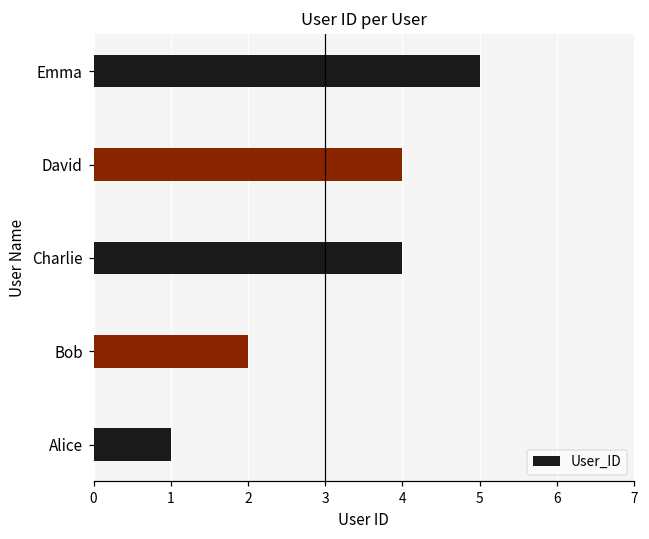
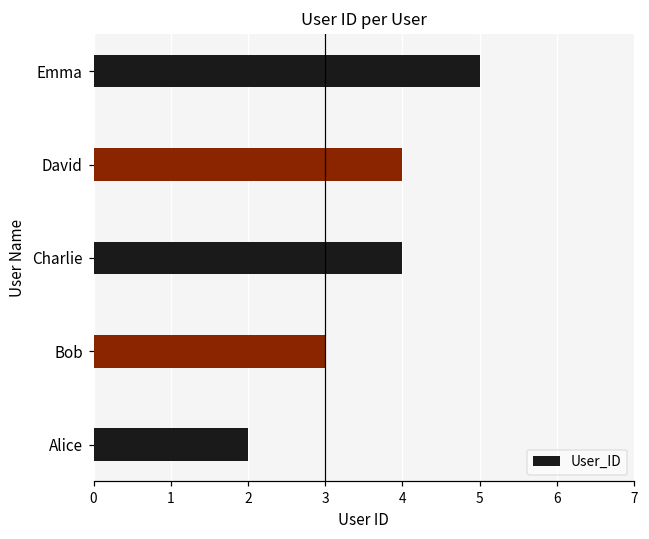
  {
    "Emma": 5,
    "David": 4,
    "Charlie": 4,
-   "Bob": 2,
-   "Alice": 1
+   "Bob": 3,
+   "Alice": 2
  }
